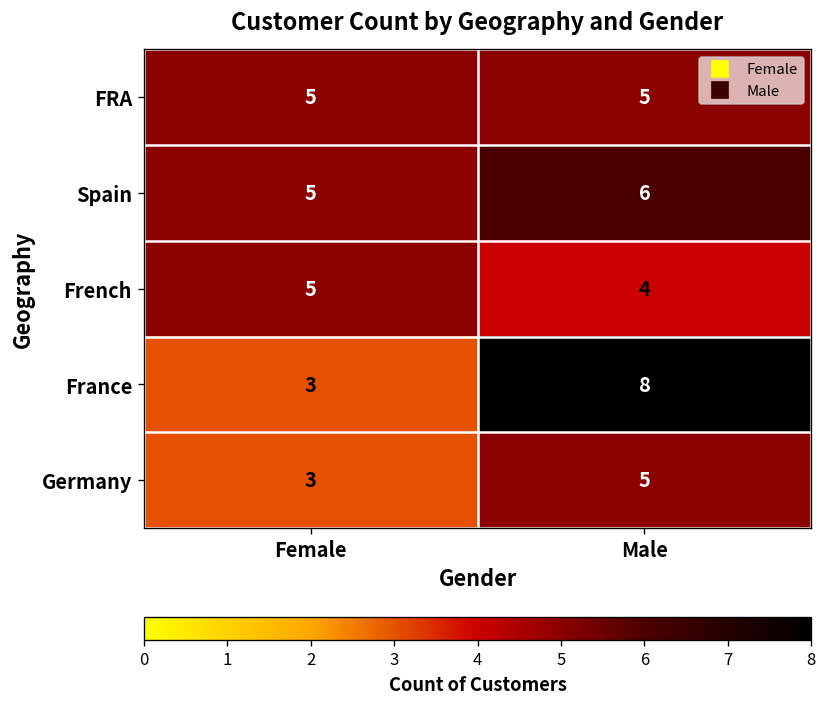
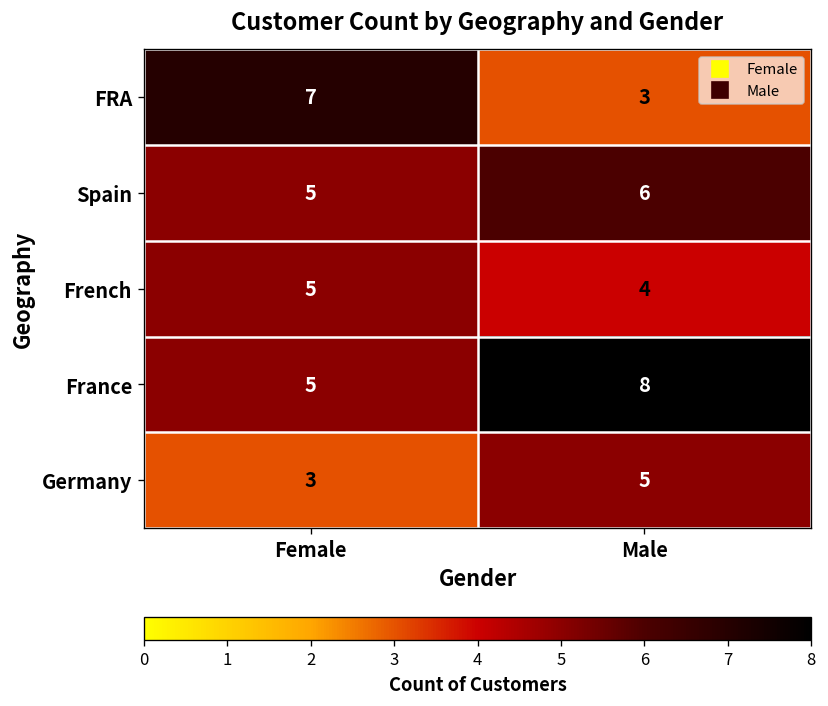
  {
    "FRA": {
-     "Female": 5,
-     "Male": 5
+     "Female": 7,
+     "Male": 3
    },
    "Spain": {
      "Female": 5,
      "Male": 6
    },
    "French": {
      "Female": 5,
      "Male": 4
    },
    "France": {
-     "Female": 3,
+     "Female": 5,
      "Male": 8
    },
    "Germany": {
      "Female": 3,
      "Male": 5
    }
  }
